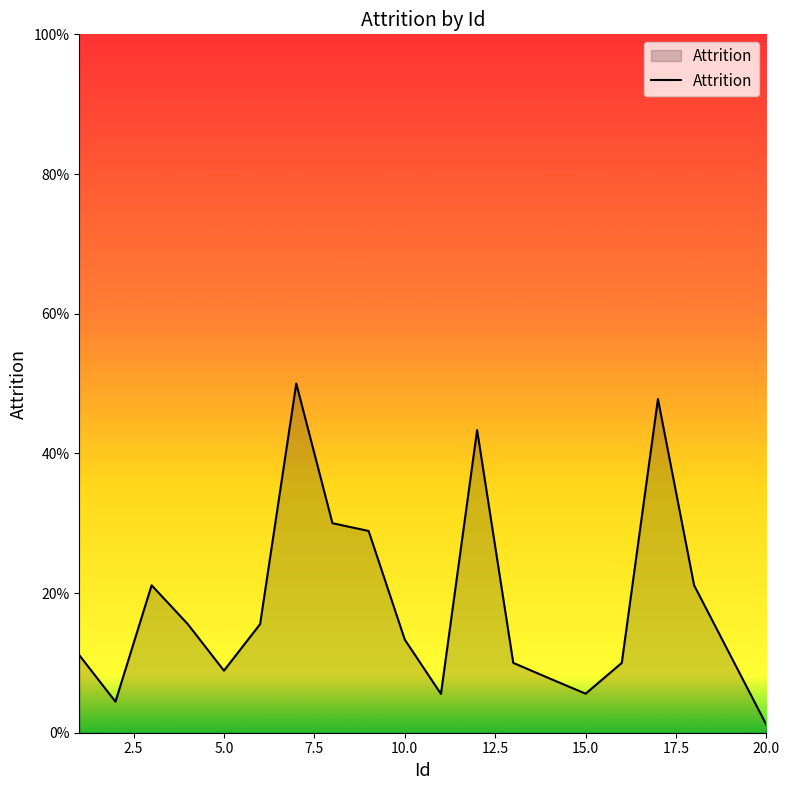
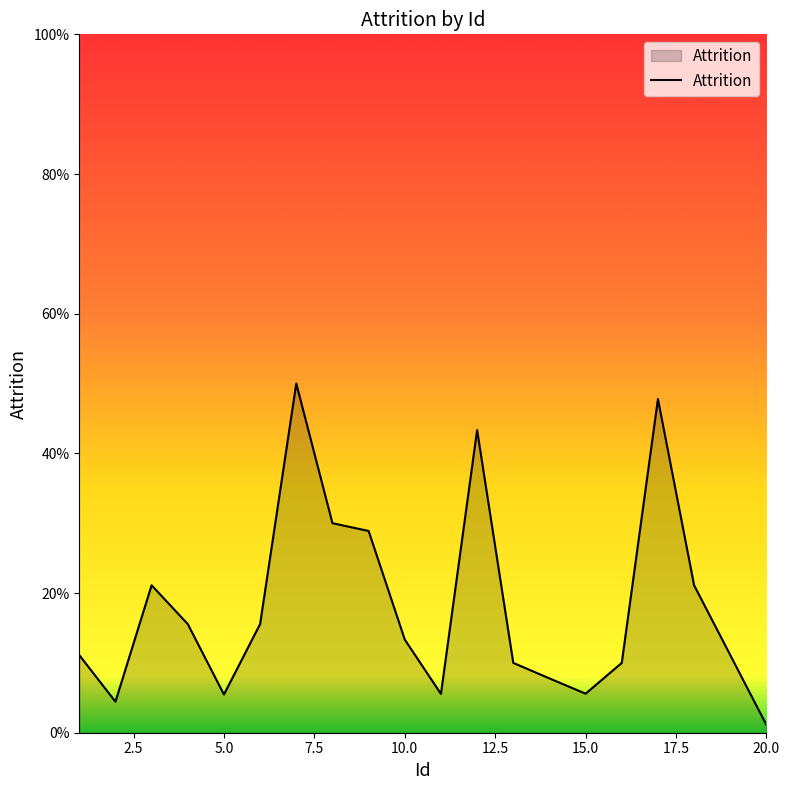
  {
-   "5.0": "9%",
+   "5.0": "5%",
    "10.0": "13%",
    "15.0": "6%",
    "20.0": "1%"
  }
